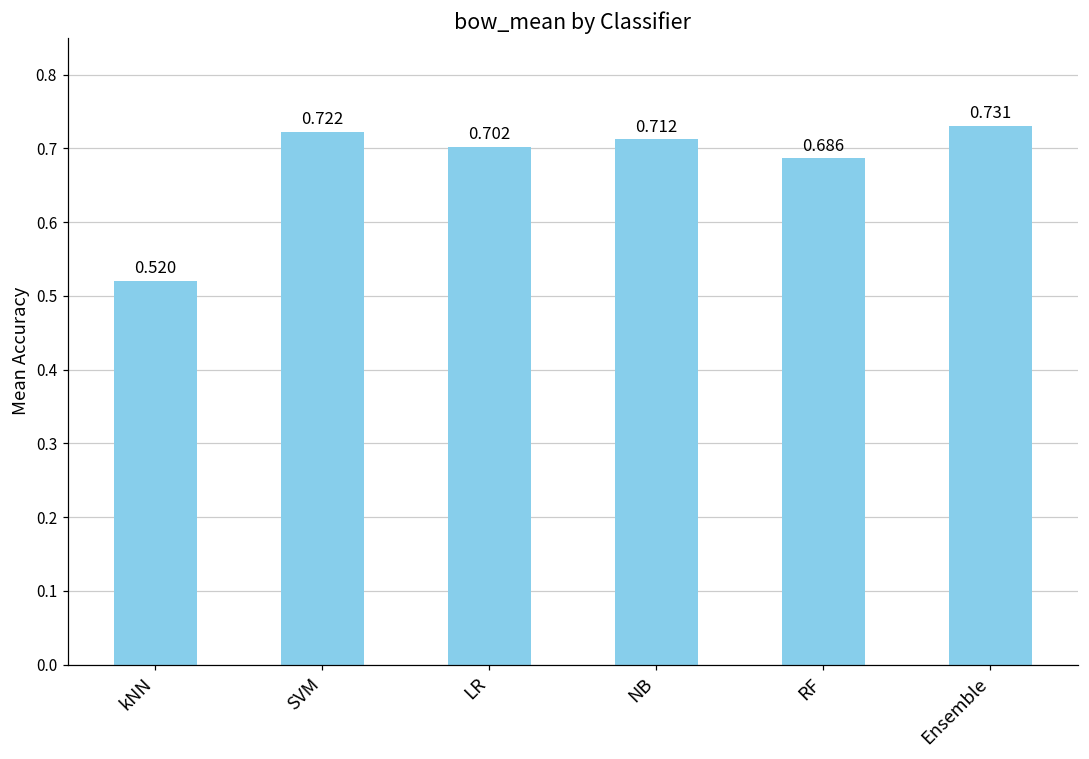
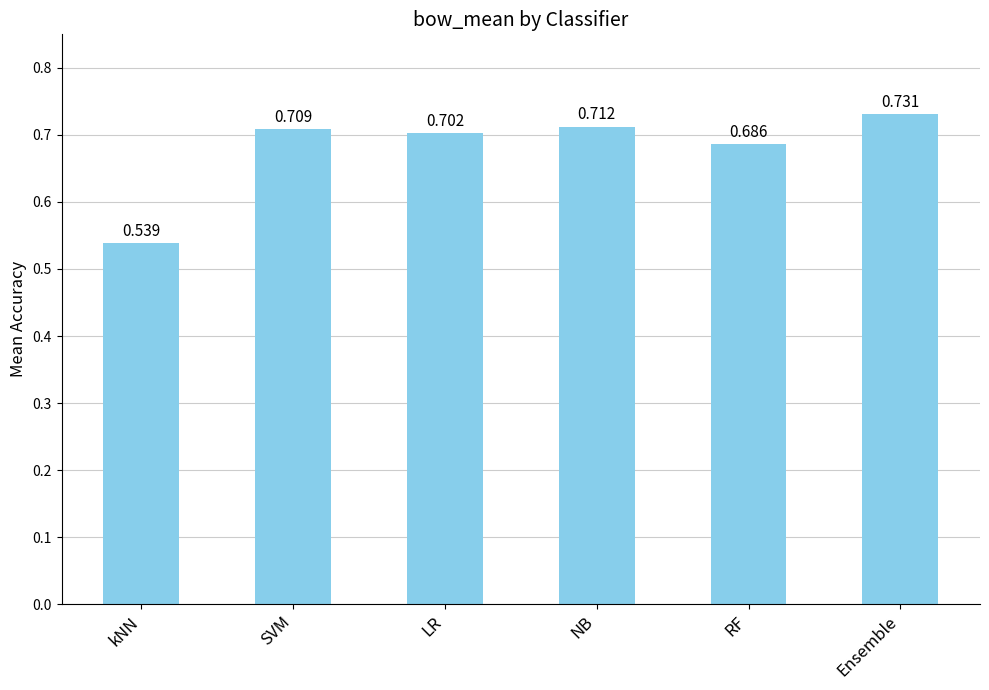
  {
-   "kNN": 0.520,
-   "SVM": 0.722,
+   "kNN": 0.539,
+   "SVM": 0.709,
    "LR": 0.702,
    "NB": 0.712,
    "RF": 0.686,
    "Ensemble": 0.731
  }
